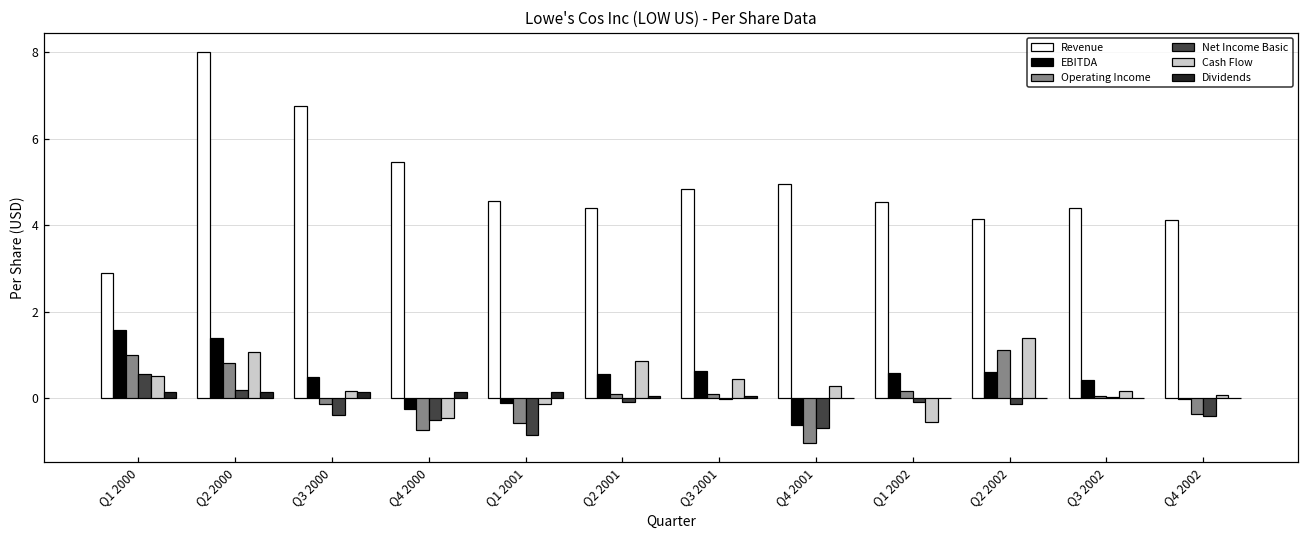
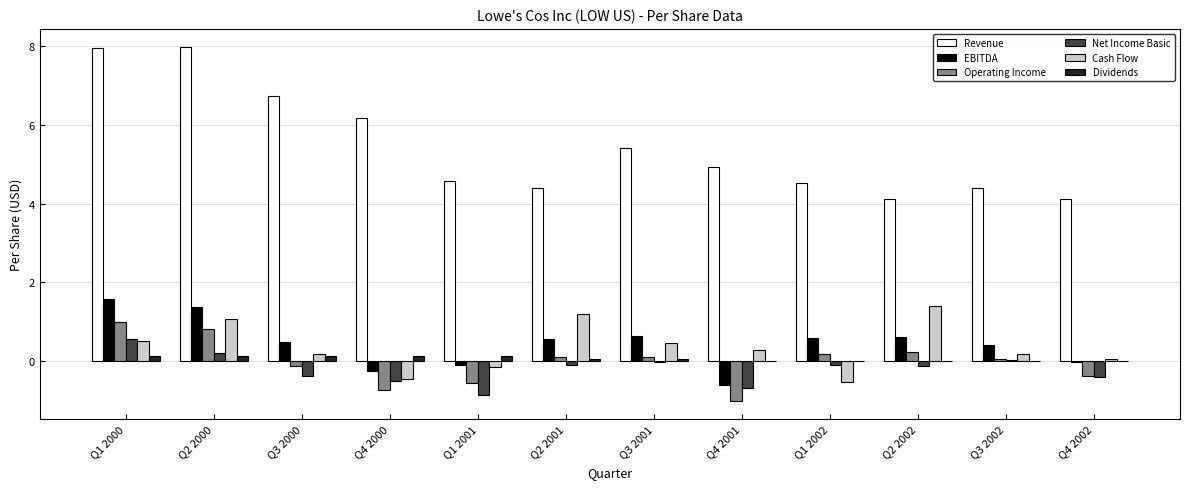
  {
    "Revenue": {
-     "Q1 2000": 2.9,
+     "Q1 2000": 8.0,
      "Q2 2000": 8.0,
      "Q3 2000": 6.8,
-     "Q4 2000": 5.5,
+     "Q4 2000": 6.2,
      "Q1 2001": 4.6,
      "Q2 2001": 4.4,
-     "Q3 2001": 4.8,
+     "Q3 2001": 5.4,
      "Q4 2001": 4.9,
      "Q1 2002": 4.5,
      "Q2 2002": 4.1,
      "Q3 2002": 4.4,
      "Q4 2002": 4.1
    },
    "Operating Income": {
      "Q1 2000": 1.0,
      "Q2 2000": 0.8,
      "Q3 2000": -0.1,
      "Q4 2000": -0.7,
      "Q1 2001": -0.6,
      "Q2 2001": 0.1,
      "Q3 2001": 0.1,
      "Q4 2001": -1.0,
      "Q1 2002": 0.2,
-     "Q2 2002": 1.1,
+     "Q2 2002": 0.2,
      "Q4 2002": -0.4
    },
    "Cash Flow": {
      "Q1 2000": 0.5,
      "Q2 2000": 1.1,
      "Q3 2000": 0.2,
      "Q4 2000": -0.5,
      "Q1 2001": -0.1,
-     "Q2 2001": 0.9,
+     "Q2 2001": 1.2,
      "Q3 2001": 0.5,
      "Q4 2001": 0.3,
      "Q1 2002": -0.5,
      "Q2 2002": 1.4,
      "Q3 2002": 0.2,
      "Q4 2002": 0.1
    }
  }
